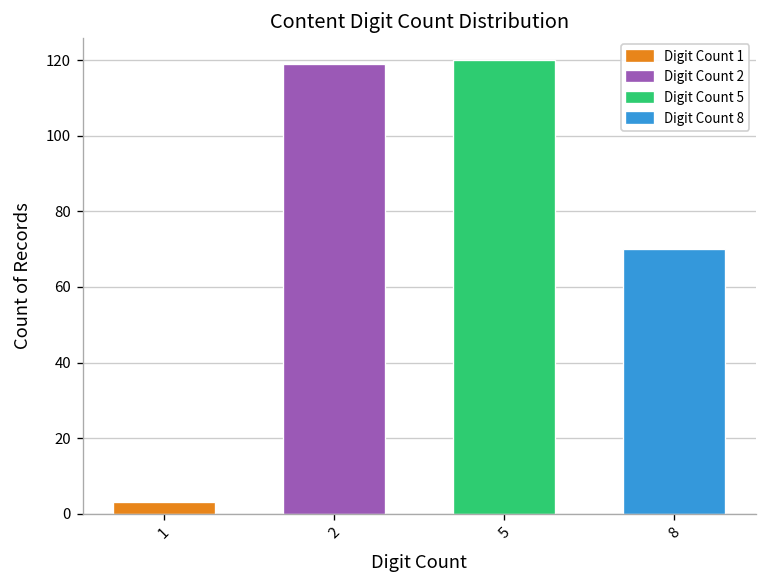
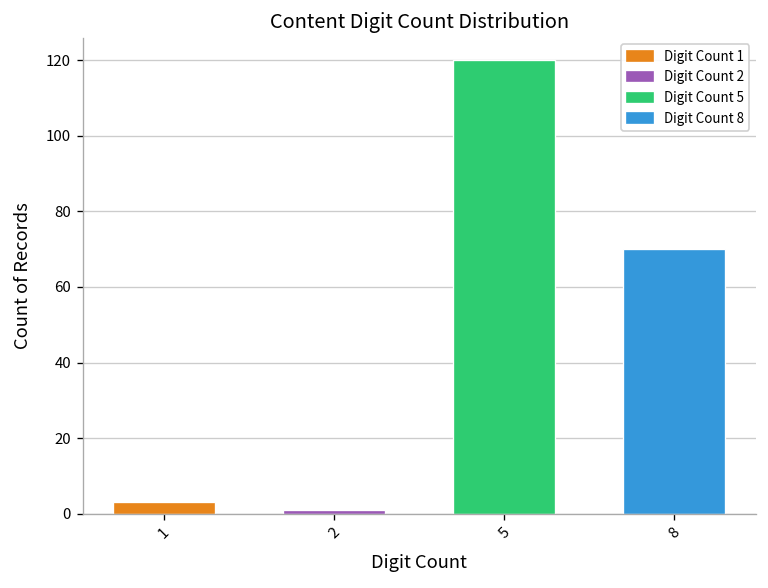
  {
    "1": 3,
-   "2": 119,
+   "2": 1,
    "5": 120,
    "8": 70
  }
